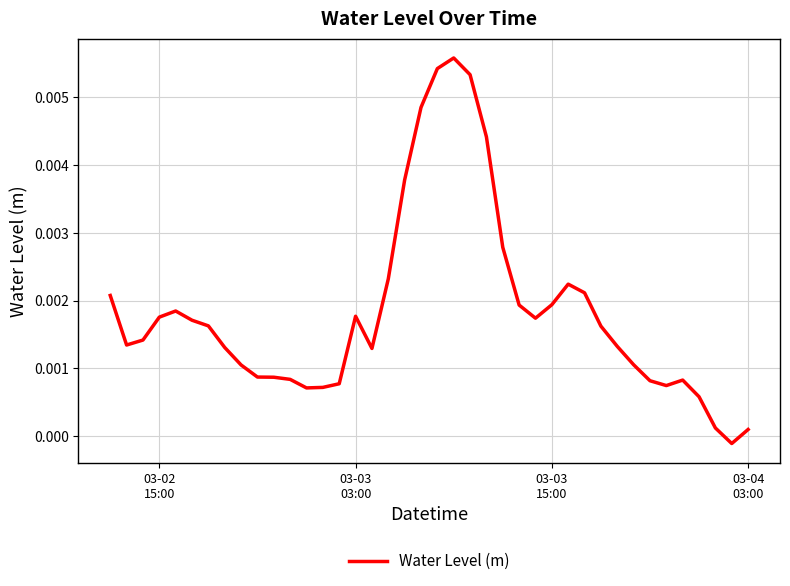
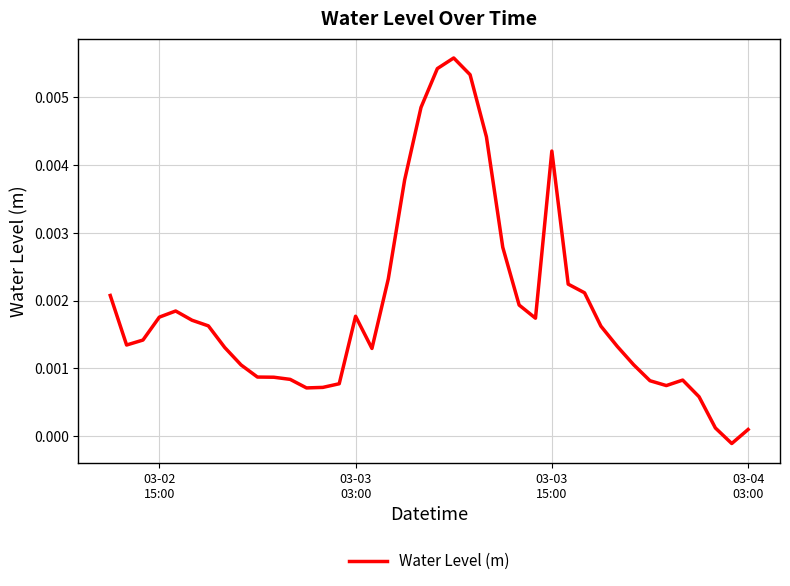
  {
    "03-02 15:00": 0.0018,
    "03-03 03:00": 0.0018,
-   "03-03 15:00": 0.0019,
+   "03-03 15:00": 0.0042,
    "03-04 03:00": 0.0001
  }
